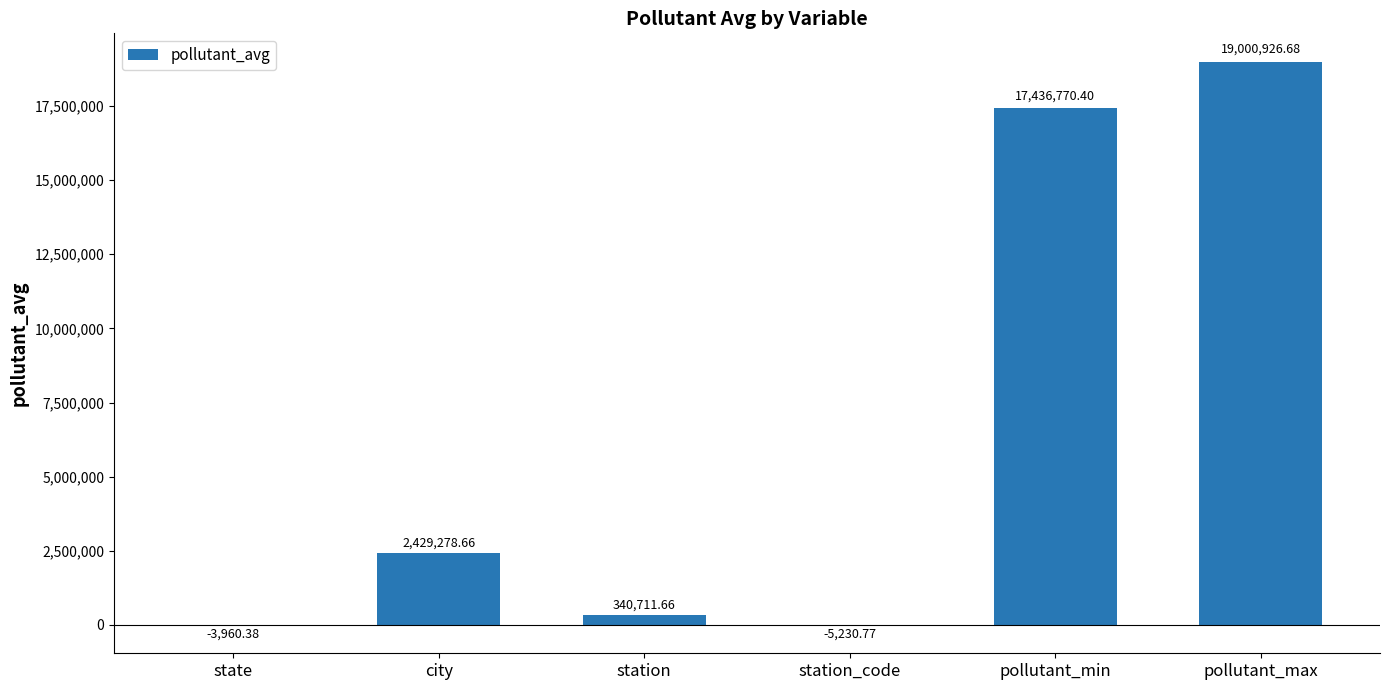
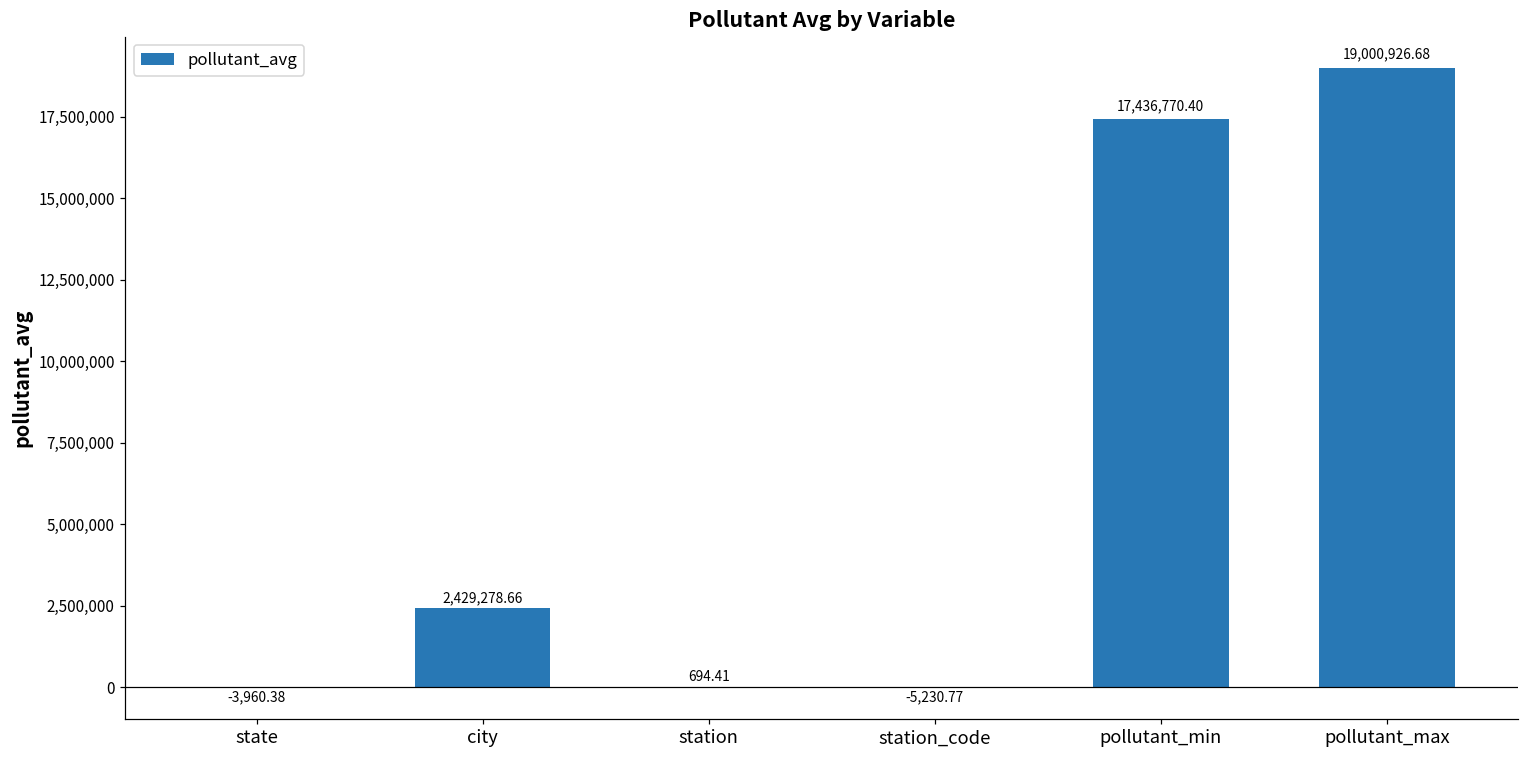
  {
    "state": "-3,960.38",
    "city": "2,429,278.66",
-   "station": "340,711.66",
+   "station": "694.41",
    "station_code": "-5,230.77",
    "pollutant_min": "17,436,770.40",
    "pollutant_max": "19,000,926.68"
  }
